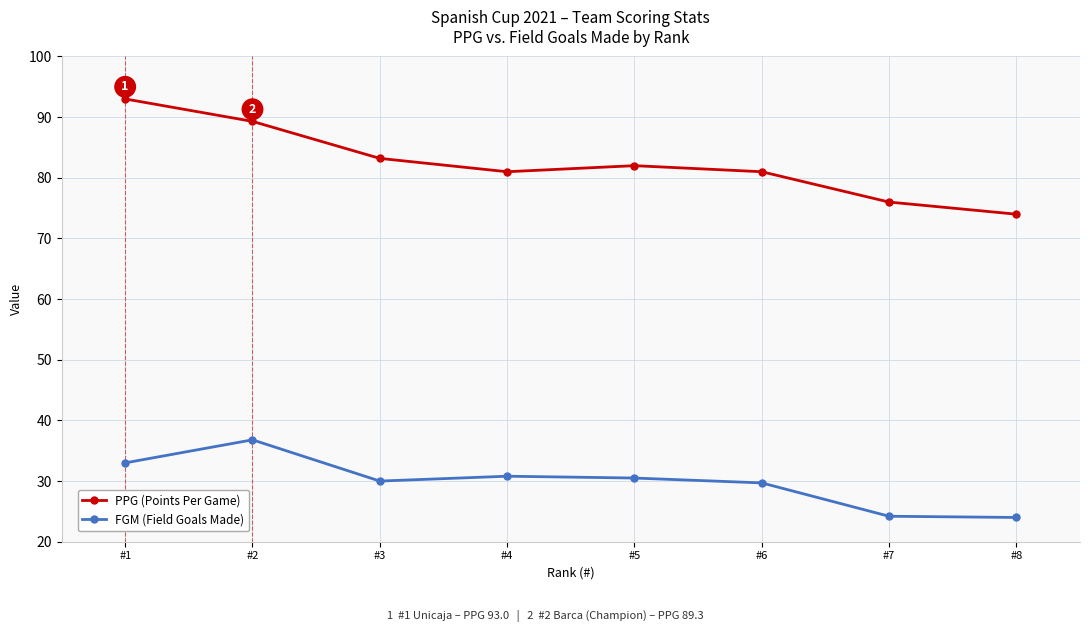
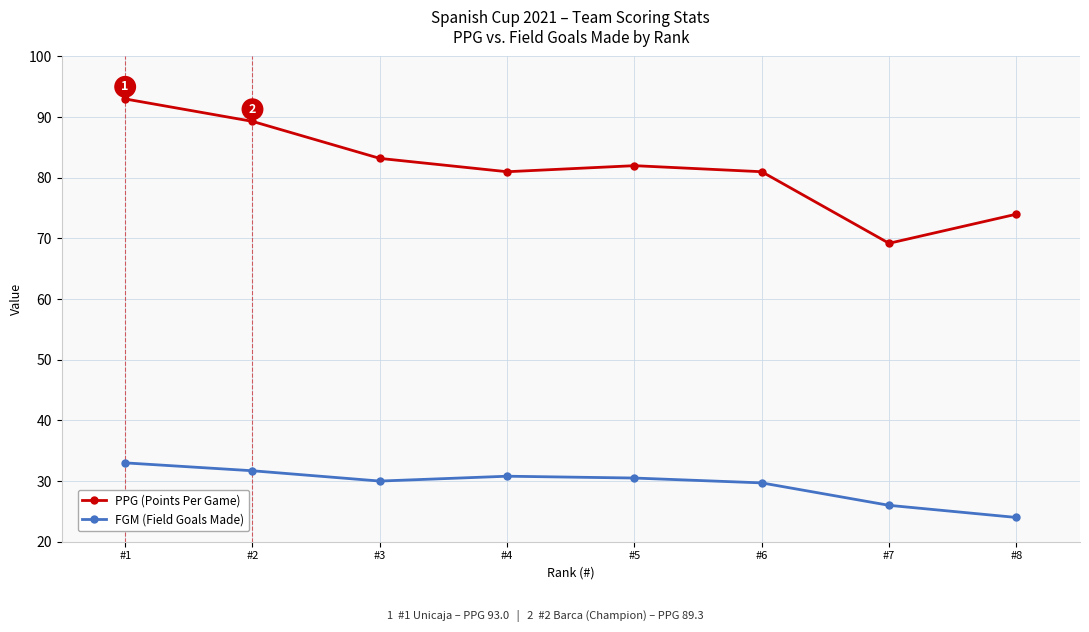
  {
    "PPG (Points Per Game)": {
      "#3": 83,
      "#4": 81,
      "#5": 82,
      "#6": 81,
-     "#7": 76,
+     "#7": 69,
      "#8": 74
    },
    "FGM (Field Goals Made)": {
      "#1": 33,
-     "#2": 37,
+     "#2": 32,
      "#3": 30,
      "#4": 31,
      "#5": 31,
      "#6": 30,
-     "#7": 24,
+     "#7": 26,
      "#8": 24
    }
  }
